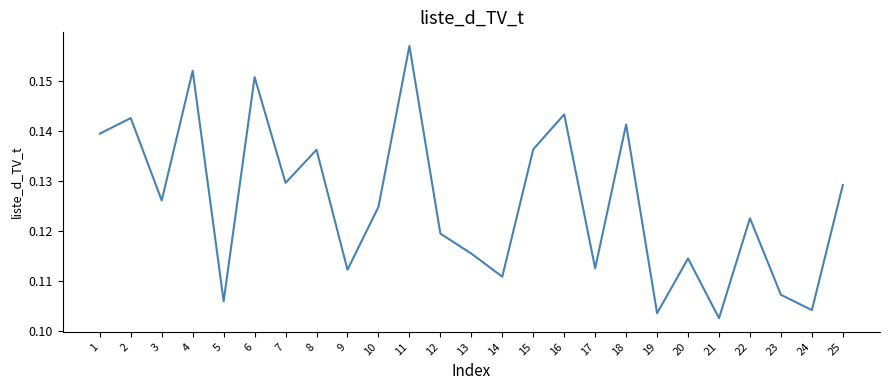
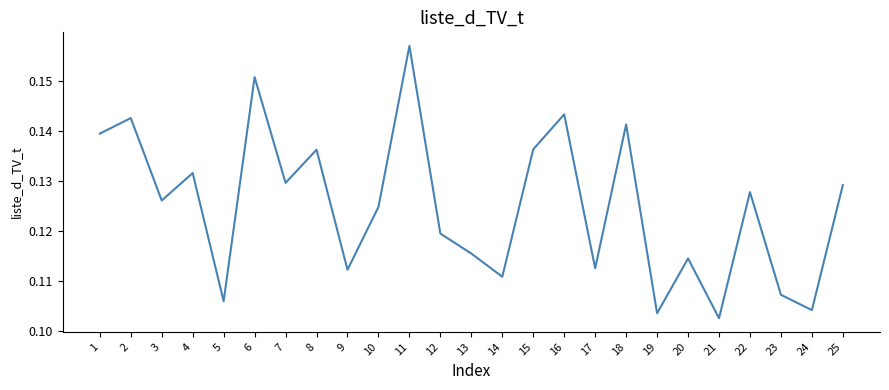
  {
    "1": 0.139,
    "2": 0.143,
    "3": 0.126,
-   "4": 0.152,
+   "4": 0.132,
    "5": 0.106,
    "6": 0.151,
    "7": 0.130,
    "8": 0.136,
    "9": 0.112,
    "10": 0.125,
    "11": 0.157,
    "12": 0.120,
    "13": 0.116,
    "14": 0.111,
    "15": 0.136,
    "16": 0.143,
    "17": 0.113,
    "18": 0.141,
    "19": 0.104,
    "20": 0.115,
    "21": 0.103,
-   "22": 0.123,
+   "22": 0.128,
    "23": 0.107,
    "24": 0.104,
    "25": 0.129
  }
